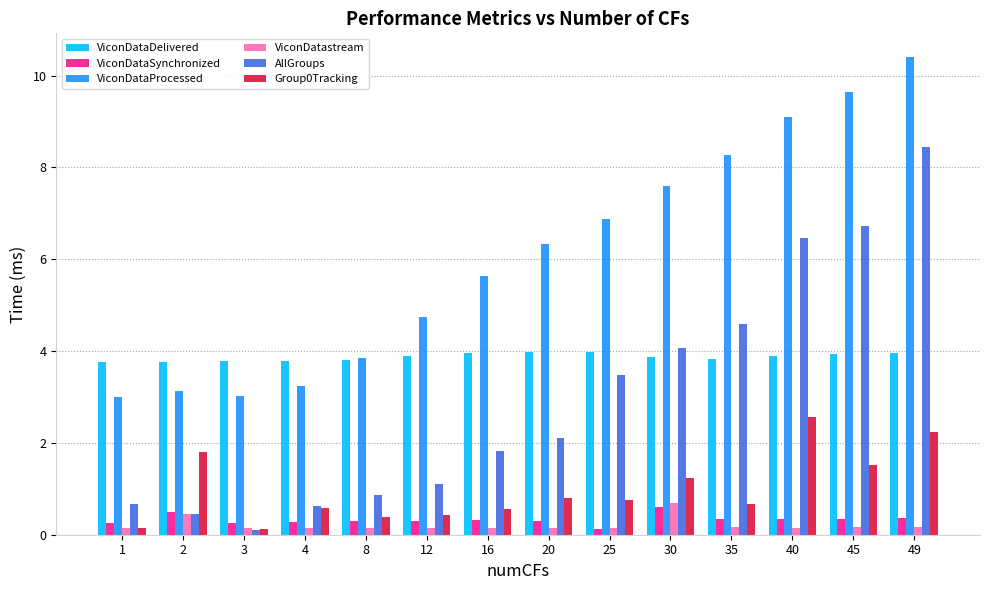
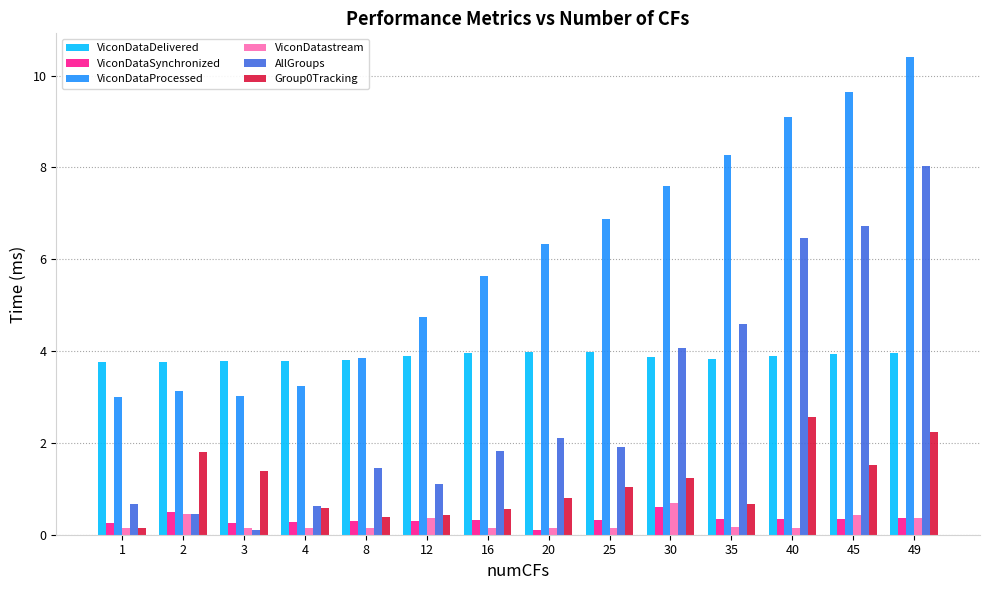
  {
    "ViconDataSynchronized": {
      "1": 0.3,
      "2": 0.5,
      "3": 0.3,
      "4": 0.3,
      "8": 0.3,
      "12": 0.3,
      "16": 0.3,
-     "20": 0.3,
-     "25": 0.1,
+     "20": 0.1,
+     "25": 0.3,
      "30": 0.6,
      "35": 0.3,
      "40": 0.3,
      "45": 0.3,
      "49": 0.4
    },
    "ViconDatastream": {
      "1": 0.1,
      "2": 0.4,
      "3": 0.1,
      "4": 0.1,
      "8": 0.1,
-     "12": 0.1,
+     "12": 0.4,
      "16": 0.1,
      "20": 0.2,
      "25": 0.2,
      "30": 0.7,
      "35": 0.2,
      "40": 0.2,
-     "45": 0.2,
-     "49": 0.2
+     "45": 0.4,
+     "49": 0.4
    },
    "AllGroups": {
      "1": 0.7,
      "2": 0.5,
      "3": 0.1,
      "4": 0.6,
-     "8": 0.9,
+     "8": 1.4,
      "12": 1.1,
      "16": 1.8,
      "20": 2.1,
-     "25": 3.5,
+     "25": 1.9,
      "30": 4.1,
      "35": 4.6,
      "40": 6.5,
      "45": 6.7,
-     "49": 8.4
+     "49": 8.0
    },
    "Group0Tracking": {
      "1": 0.2,
      "2": 1.8,
-     "3": 0.1,
+     "3": 1.4,
      "4": 0.6,
      "8": 0.4,
      "12": 0.4,
      "16": 0.6,
      "20": 0.8,
-     "25": 0.8,
+     "25": 1.0,
      "30": 1.2,
      "35": 0.7,
      "40": 2.6,
      "45": 1.5,
      "49": 2.2
    }
  }
